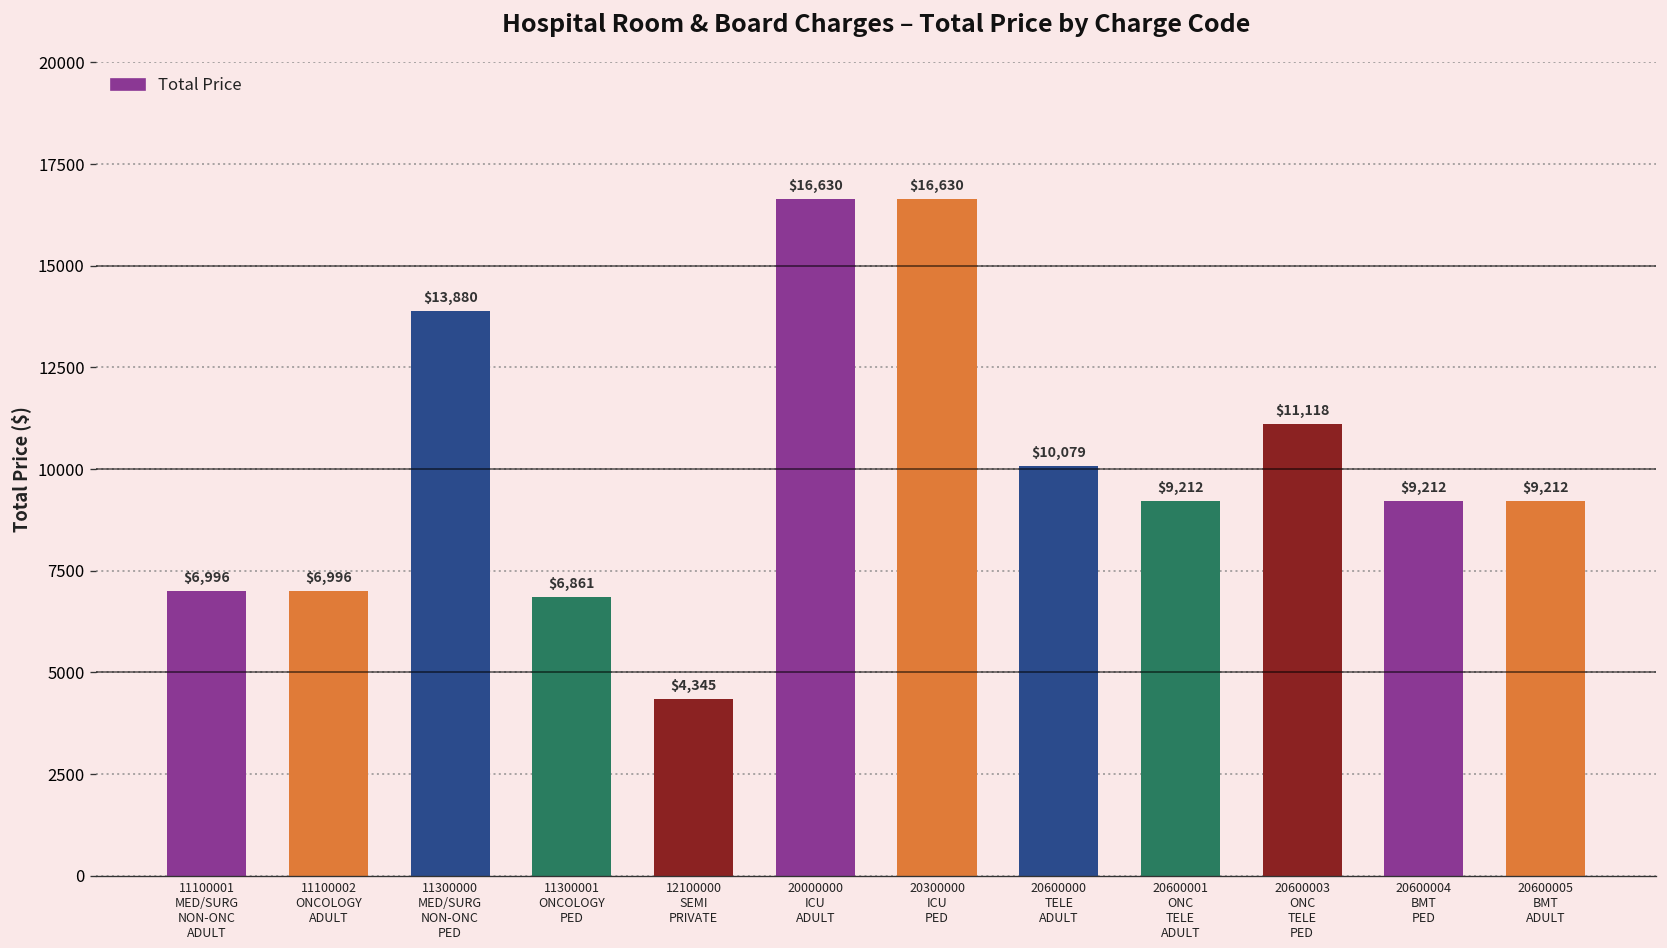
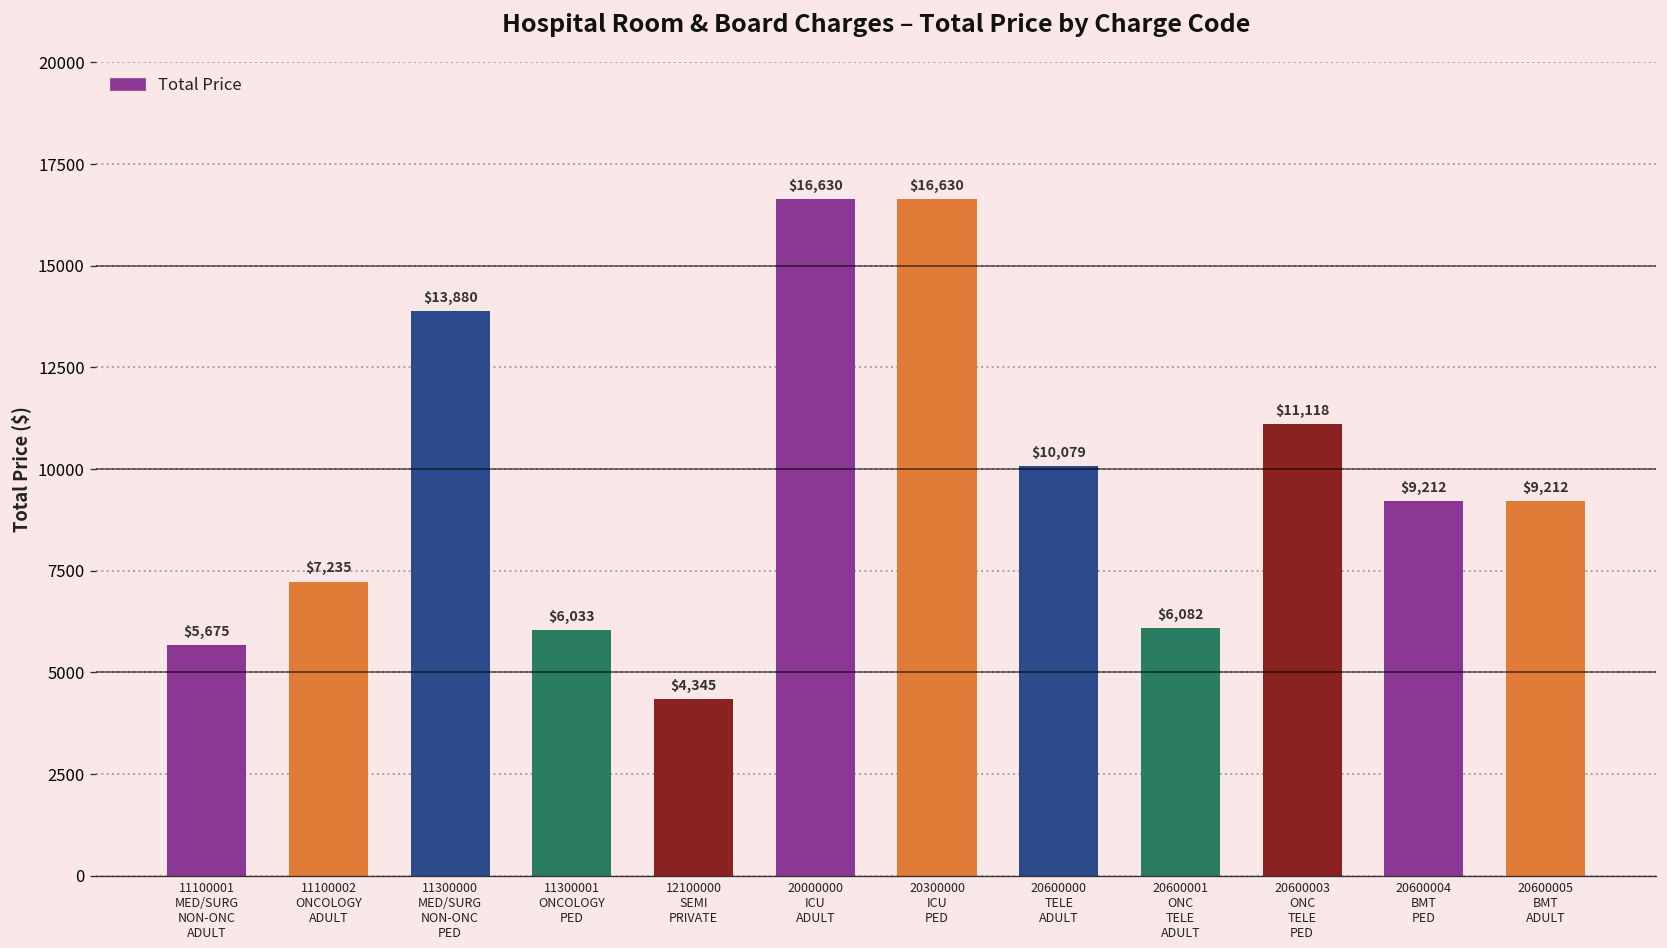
  {
-   "11100001 MED/SURG NON-ONC ADULT": "$6,996",
-   "11100002 ONCOLOGY ADULT": "$6,996",
+   "11100001 MED/SURG NON-ONC ADULT": "$5,675",
+   "11100002 ONCOLOGY ADULT": "$7,235",
    "11300000 MED/SURG NON-ONC PED": "$13,880",
-   "11300001 ONCOLOGY PED": "$6,861",
+   "11300001 ONCOLOGY PED": "$6,033",
    "12100000 SEMI PRIVATE": "$4,345",
    "20000000 ICU ADULT": "$16,630",
    "20300000 ICU PED": "$16,630",
    "20600000 TELE ADULT": "$10,079",
-   "20600001 ONC TELE ADULT": "$9,212",
+   "20600001 ONC TELE ADULT": "$6,082",
    "20600003 ONC TELE PED": "$11,118",
    "20600004 BMT PED": "$9,212",
    "20600005 BMT ADULT": "$9,212"
  }
